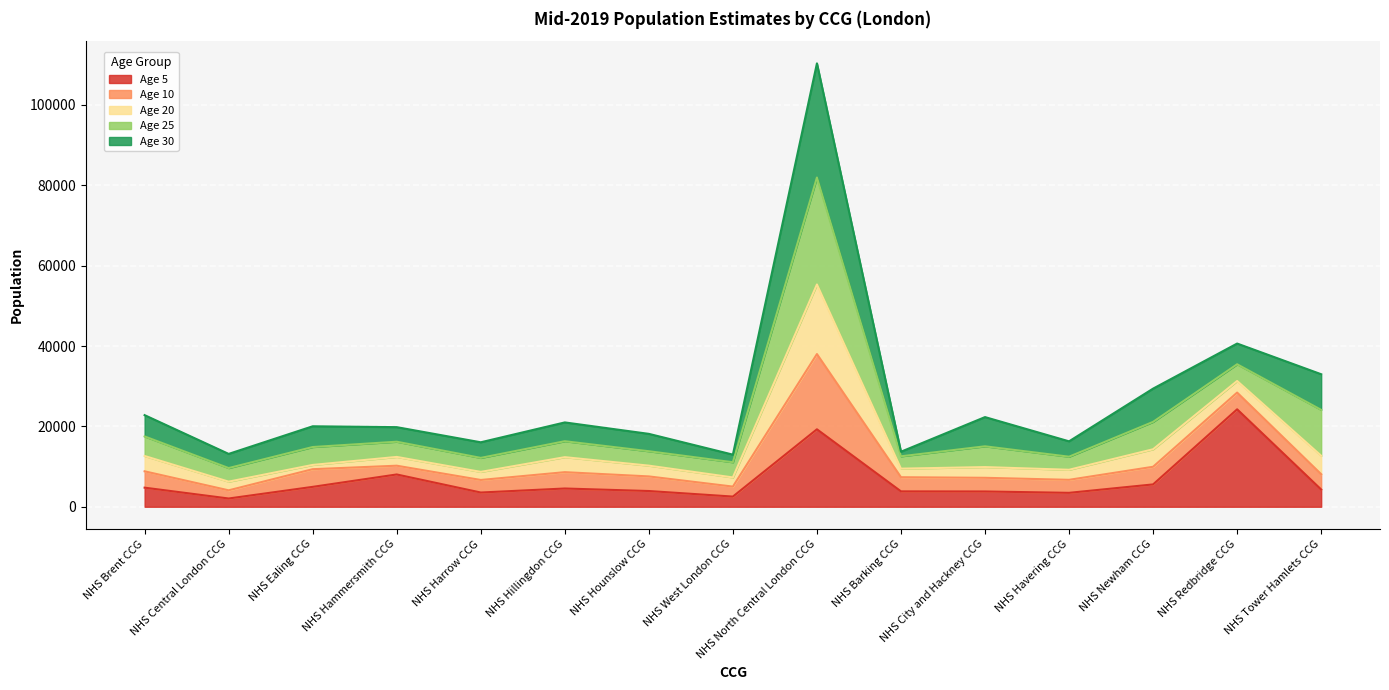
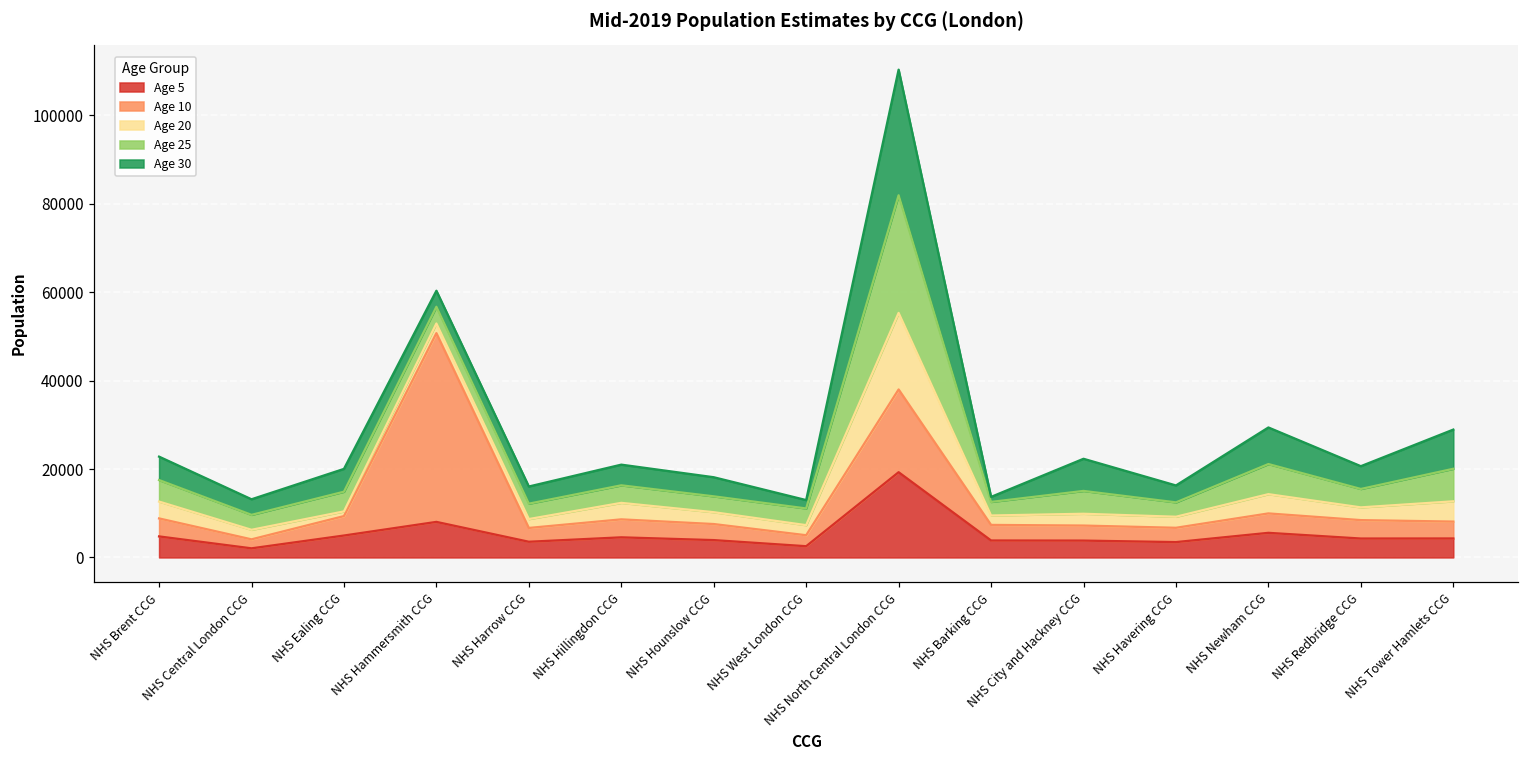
  {
    "Age 5": {
      "NHS Brent CCG": 5000,
      "NHS Central London CCG": 2000,
      "NHS Ealing CCG": 5000,
      "NHS Hammersmith CCG": 8000,
      "NHS Harrow CCG": 4000,
      "NHS Hillingdon CCG": 5000,
      "NHS Hounslow CCG": 4000,
      "NHS West London CCG": 3000,
      "NHS North Central London CCG": 19000,
      "NHS Barking CCG": 4000,
      "NHS City and Hackney CCG": 4000,
      "NHS Havering CCG": 3000,
      "NHS Newham CCG": 6000,
-     "NHS Redbridge CCG": 24000,
+     "NHS Redbridge CCG": 4000,
      "NHS Tower Hamlets CCG": 4000
    },
    "Age 10": {
      "NHS Brent CCG": 4000,
      "NHS Central London CCG": 2000,
      "NHS Ealing CCG": 4000,
-     "NHS Hammersmith CCG": 2000,
+     "NHS Hammersmith CCG": 43000,
      "NHS Harrow CCG": 3000,
      "NHS Hillingdon CCG": 4000,
      "NHS Hounslow CCG": 4000,
      "NHS West London CCG": 2000,
      "NHS North Central London CCG": 19000,
      "NHS Barking CCG": 4000,
      "NHS City and Hackney CCG": 3000,
      "NHS Havering CCG": 3000,
      "NHS Newham CCG": 4000,
      "NHS Redbridge CCG": 4000,
      "NHS Tower Hamlets CCG": 4000
    },
    "Age 20": {
      "NHS Brent CCG": 4000,
      "NHS Central London CCG": 2000,
      "NHS Ealing CCG": 1000,
      "NHS Hammersmith CCG": 2000,
      "NHS Harrow CCG": 2000,
      "NHS Hillingdon CCG": 4000,
      "NHS Hounslow CCG": 3000,
      "NHS West London CCG": 2000,
      "NHS North Central London CCG": 17000,
      "NHS Barking CCG": 2000,
      "NHS City and Hackney CCG": 3000,
      "NHS Havering CCG": 3000,
      "NHS Newham CCG": 4000,
      "NHS Redbridge CCG": 3000,
      "NHS Tower Hamlets CCG": 5000
    },
    "Age 25": {
      "NHS Brent CCG": 5000,
      "NHS Central London CCG": 3000,
      "NHS Ealing CCG": 4000,
      "NHS Hammersmith CCG": 4000,
      "NHS Harrow CCG": 3000,
      "NHS Hillingdon CCG": 4000,
      "NHS Hounslow CCG": 4000,
      "NHS West London CCG": 4000,
      "NHS North Central London CCG": 27000,
      "NHS Barking CCG": 3000,
      "NHS City and Hackney CCG": 5000,
      "NHS Havering CCG": 3000,
      "NHS Newham CCG": 7000,
      "NHS Redbridge CCG": 4000,
-     "NHS Tower Hamlets CCG": 11000
+     "NHS Tower Hamlets CCG": 7000
    },
    "Age 30": {
      "NHS Brent CCG": 5000,
      "NHS Central London CCG": 4000,
      "NHS Ealing CCG": 5000,
      "NHS Hammersmith CCG": 4000,
      "NHS Harrow CCG": 4000,
      "NHS Hillingdon CCG": 5000,
      "NHS Hounslow CCG": 4000,
      "NHS West London CCG": 2000,
      "NHS North Central London CCG": 28000,
      "NHS Barking CCG": 1000,
      "NHS City and Hackney CCG": 7000,
      "NHS Havering CCG": 4000,
      "NHS Newham CCG": 8000,
      "NHS Redbridge CCG": 5000,
      "NHS Tower Hamlets CCG": 9000
    }
  }
